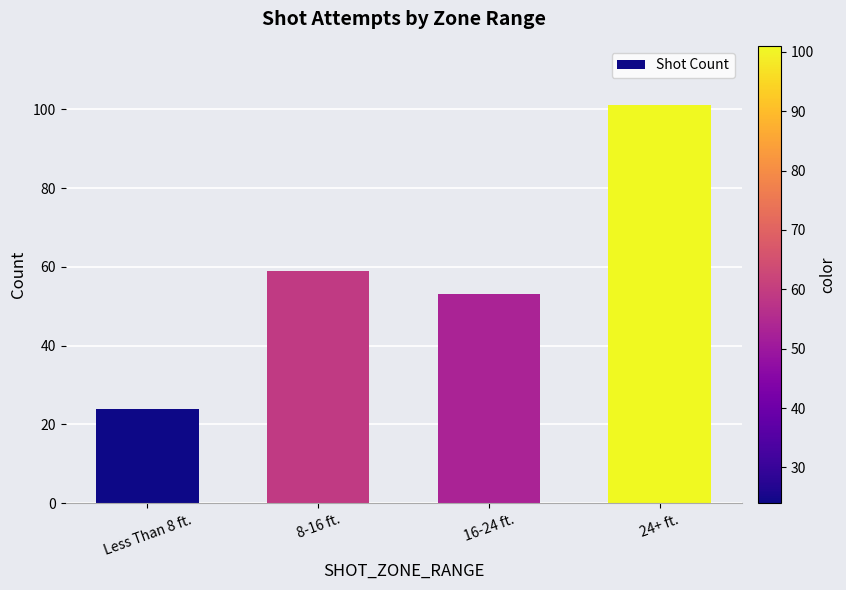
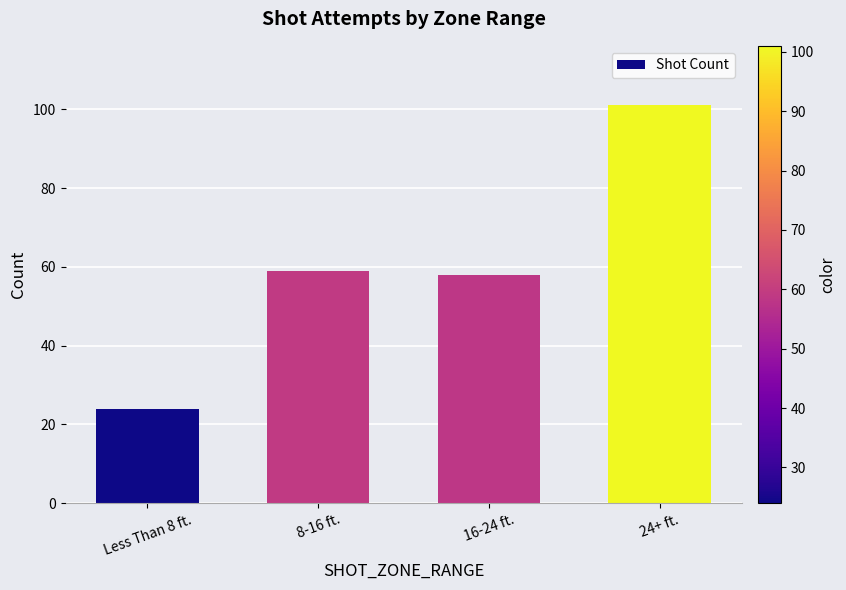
  {
    "Less Than 8 ft.": 24,
    "8-16 ft.": 59,
-   "16-24 ft.": 53,
+   "16-24 ft.": 58,
    "24+ ft.": 101
  }
